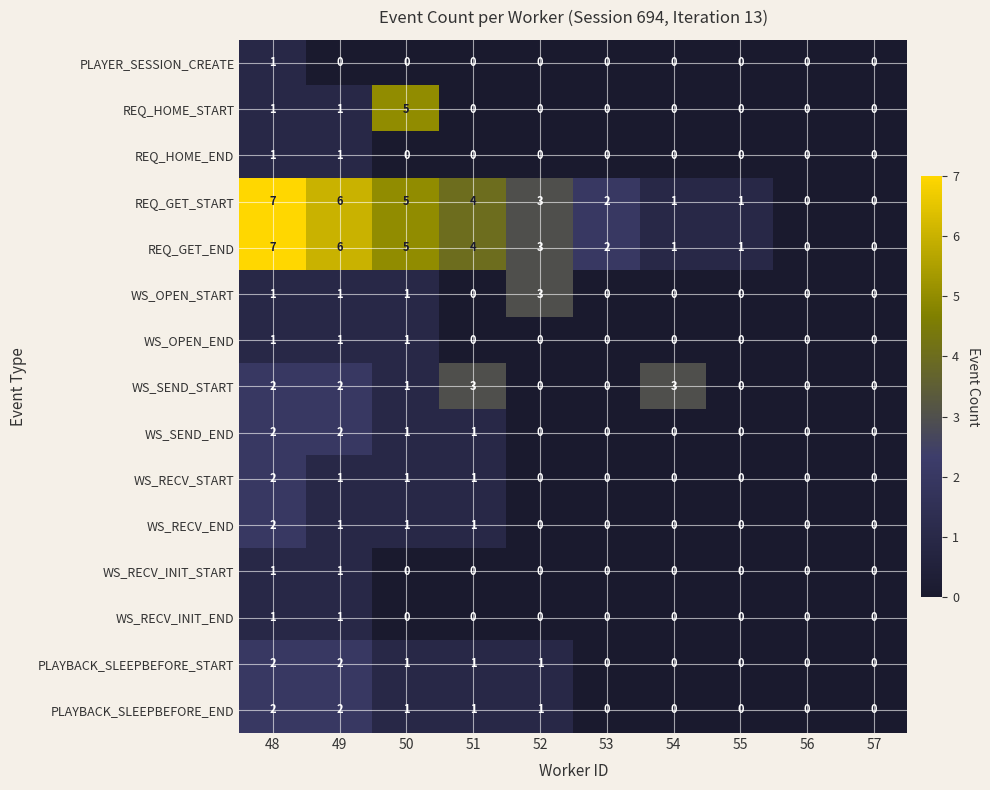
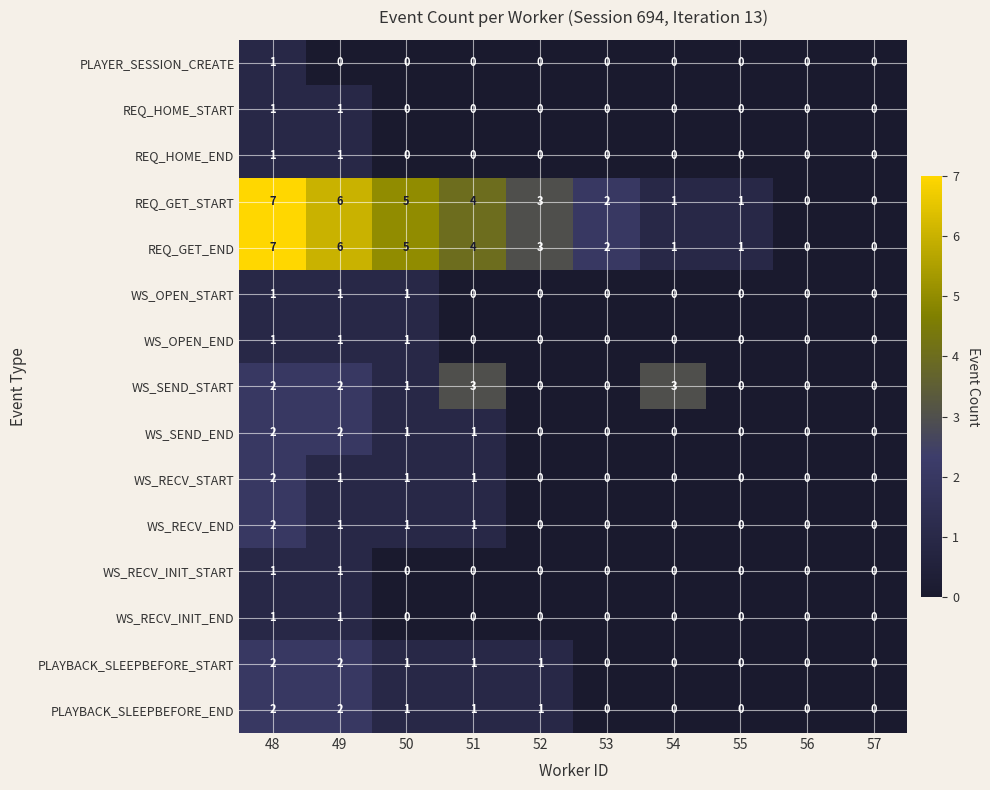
  {
    "PLAYER_SESSION_CREATE": {
      "48": 1,
      "49": 0,
      "50": 0,
      "51": 0,
      "52": 0,
      "53": 0,
      "54": 0,
      "55": 0,
      "56": 0,
      "57": 0
    },
    "REQ_HOME_START": {
      "48": 1,
      "49": 1,
-     "50": 5,
+     "50": 0,
      "51": 0,
      "52": 0,
      "53": 0,
      "54": 0,
      "55": 0,
      "56": 0,
      "57": 0
    },
    "REQ_HOME_END": {
      "48": 1,
      "49": 1,
      "50": 0,
      "51": 0,
      "52": 0,
      "53": 0,
      "54": 0,
      "55": 0,
      "56": 0,
      "57": 0
    },
    "REQ_GET_START": {
      "48": 7,
      "49": 6,
      "50": 5,
      "51": 4,
      "52": 3,
      "53": 2,
      "54": 1,
      "55": 1,
      "56": 0,
      "57": 0
    },
    "REQ_GET_END": {
      "48": 7,
      "49": 6,
      "50": 5,
      "51": 4,
      "52": 3,
      "53": 2,
      "54": 1,
      "55": 1,
      "56": 0,
      "57": 0
    },
    "WS_OPEN_START": {
      "48": 1,
      "49": 1,
      "50": 1,
      "51": 0,
-     "52": 3,
+     "52": 0,
      "53": 0,
      "54": 0,
      "55": 0,
      "56": 0,
      "57": 0
    },
    "WS_OPEN_END": {
      "48": 1,
      "49": 1,
      "50": 1,
      "51": 0,
      "52": 0,
      "53": 0,
      "54": 0,
      "55": 0,
      "56": 0,
      "57": 0
    },
    "WS_SEND_START": {
      "48": 2,
      "49": 2,
      "50": 1,
      "51": 3,
      "52": 0,
      "53": 0,
      "54": 3,
      "55": 0,
      "56": 0,
      "57": 0
    },
    "WS_SEND_END": {
      "48": 2,
      "49": 2,
      "50": 1,
      "51": 1,
      "52": 0,
      "53": 0,
      "54": 0,
      "55": 0,
      "56": 0,
      "57": 0
    },
    "WS_RECV_START": {
      "48": 2,
      "49": 1,
      "50": 1,
      "51": 1,
      "52": 0,
      "53": 0,
      "54": 0,
      "55": 0,
      "56": 0,
      "57": 0
    },
    "WS_RECV_END": {
      "48": 2,
      "49": 1,
      "50": 1,
      "51": 1,
      "52": 0,
      "53": 0,
      "54": 0,
      "55": 0,
      "56": 0,
      "57": 0
    },
    "WS_RECV_INIT_START": {
      "48": 1,
      "49": 1,
      "50": 0,
      "51": 0,
      "52": 0,
      "53": 0,
      "54": 0,
      "55": 0,
      "56": 0,
      "57": 0
    },
    "WS_RECV_INIT_END": {
      "48": 1,
      "49": 1,
      "50": 0,
      "51": 0,
      "52": 0,
      "53": 0,
      "54": 0,
      "55": 0,
      "56": 0,
      "57": 0
    },
    "PLAYBACK_SLEEPBEFORE_START": {
      "48": 2,
      "49": 2,
      "50": 1,
      "51": 1,
      "52": 1,
      "53": 0,
      "54": 0,
      "55": 0,
      "56": 0,
      "57": 0
    },
    "PLAYBACK_SLEEPBEFORE_END": {
      "48": 2,
      "49": 2,
      "50": 1,
      "51": 1,
      "52": 1,
      "53": 0,
      "54": 0,
      "55": 0,
      "56": 0,
      "57": 0
    }
  }
